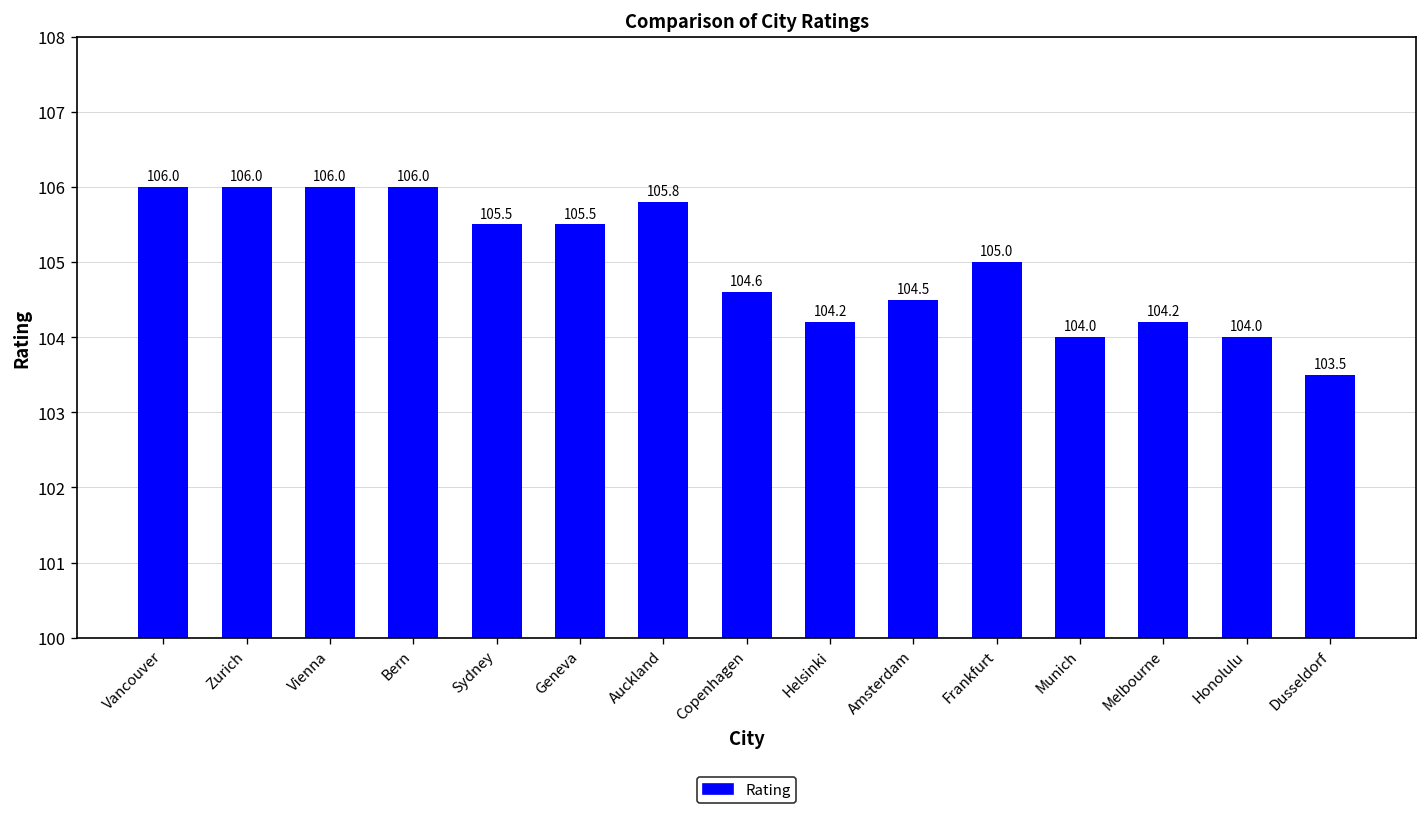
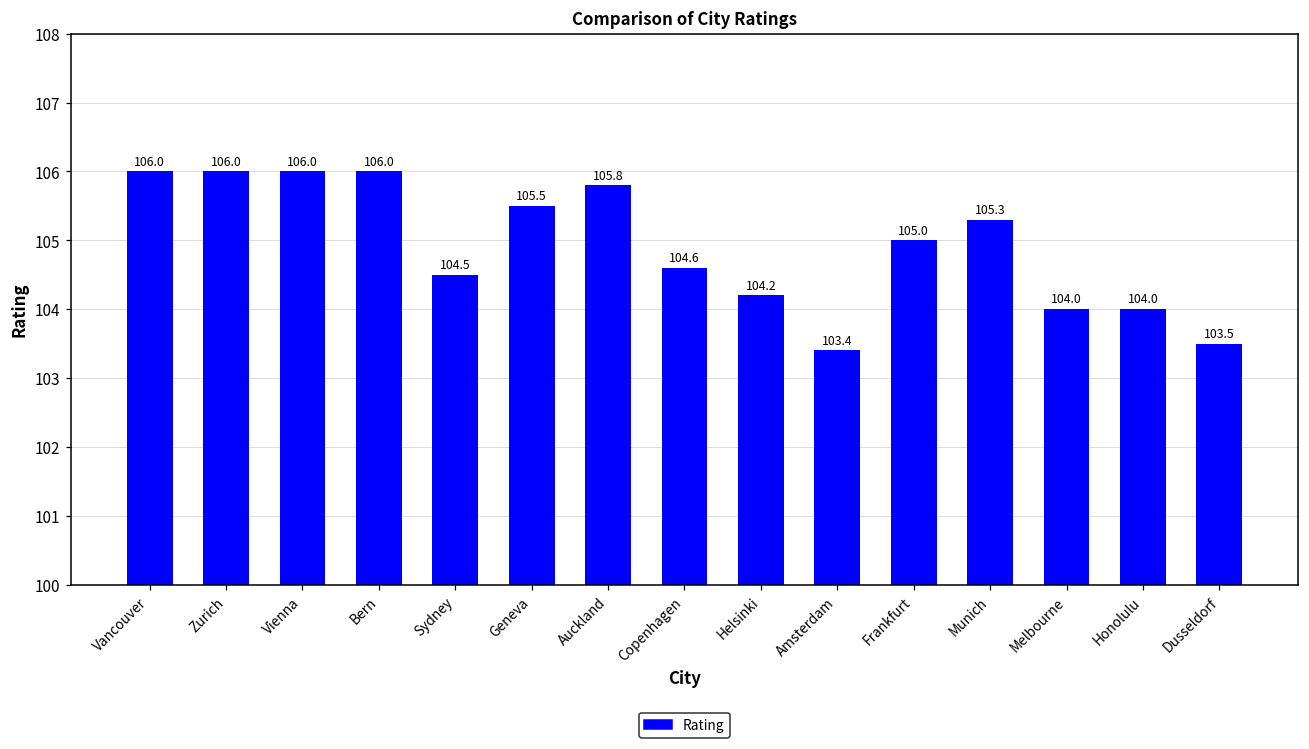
  {
    "Vancouver": 106.0,
    "Zurich": 106.0,
    "Vienna": 106.0,
    "Bern": 106.0,
-   "Sydney": 105.5,
+   "Sydney": 104.5,
    "Geneva": 105.5,
    "Auckland": 105.8,
    "Copenhagen": 104.6,
    "Helsinki": 104.2,
-   "Amsterdam": 104.5,
+   "Amsterdam": 103.4,
    "Frankfurt": 105.0,
-   "Munich": 104.0,
-   "Melbourne": 104.2,
+   "Munich": 105.3,
+   "Melbourne": 104.0,
    "Honolulu": 104.0,
    "Dusseldorf": 103.5
  }
